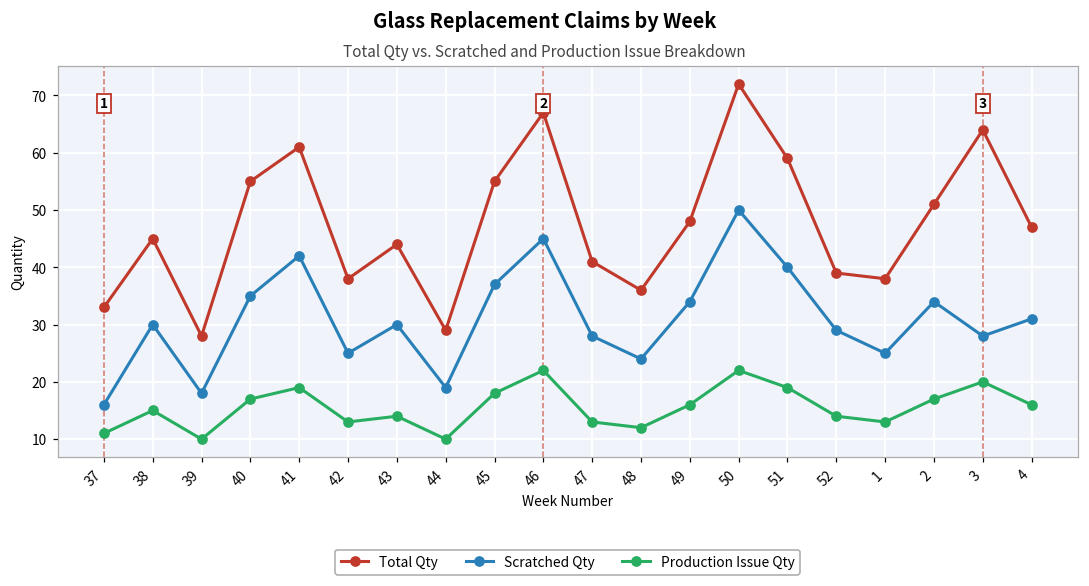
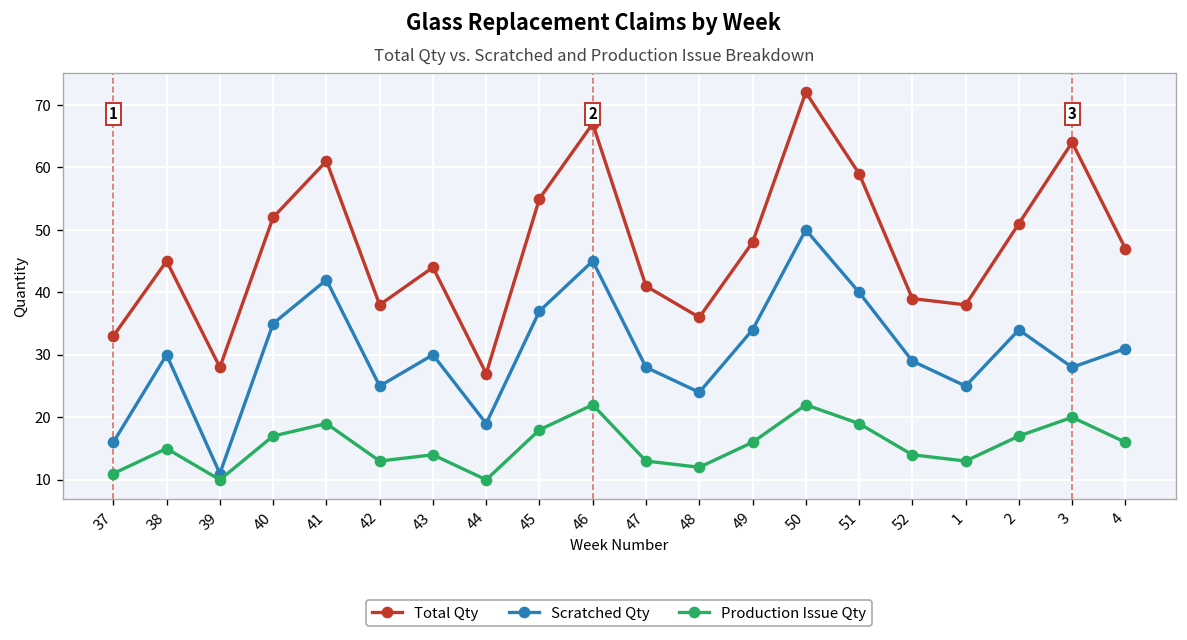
  {
    "Total Qty": {
      "37": 33,
      "38": 45,
      "39": 28,
-     "40": 55,
+     "40": 52,
      "41": 61,
      "42": 38,
      "43": 44,
-     "44": 29,
+     "44": 27,
      "45": 55,
      "47": 41,
      "48": 36,
      "49": 48,
      "50": 72,
      "51": 59,
      "52": 39,
      "1": 38,
      "2": 51,
      "4": 47
    },
    "Scratched Qty": {
      "37": 16,
      "38": 30,
-     "39": 18,
+     "39": 11,
      "40": 35,
      "41": 42,
      "42": 25,
      "43": 30,
      "44": 19,
      "45": 37,
      "46": 45,
      "47": 28,
      "48": 24,
      "49": 34,
      "50": 50,
      "51": 40,
      "52": 29,
      "1": 25,
      "2": 34,
      "3": 28,
      "4": 31
    },
    "Production Issue Qty": {
      "37": 11,
      "38": 15,
      "39": 10,
      "40": 17,
      "41": 19,
      "42": 13,
      "43": 14,
      "44": 10,
      "45": 18,
      "46": 22,
      "47": 13,
      "48": 12,
      "49": 16,
      "50": 22,
      "51": 19,
      "52": 14,
      "1": 13,
      "2": 17,
      "3": 20,
      "4": 16
    }
  }
